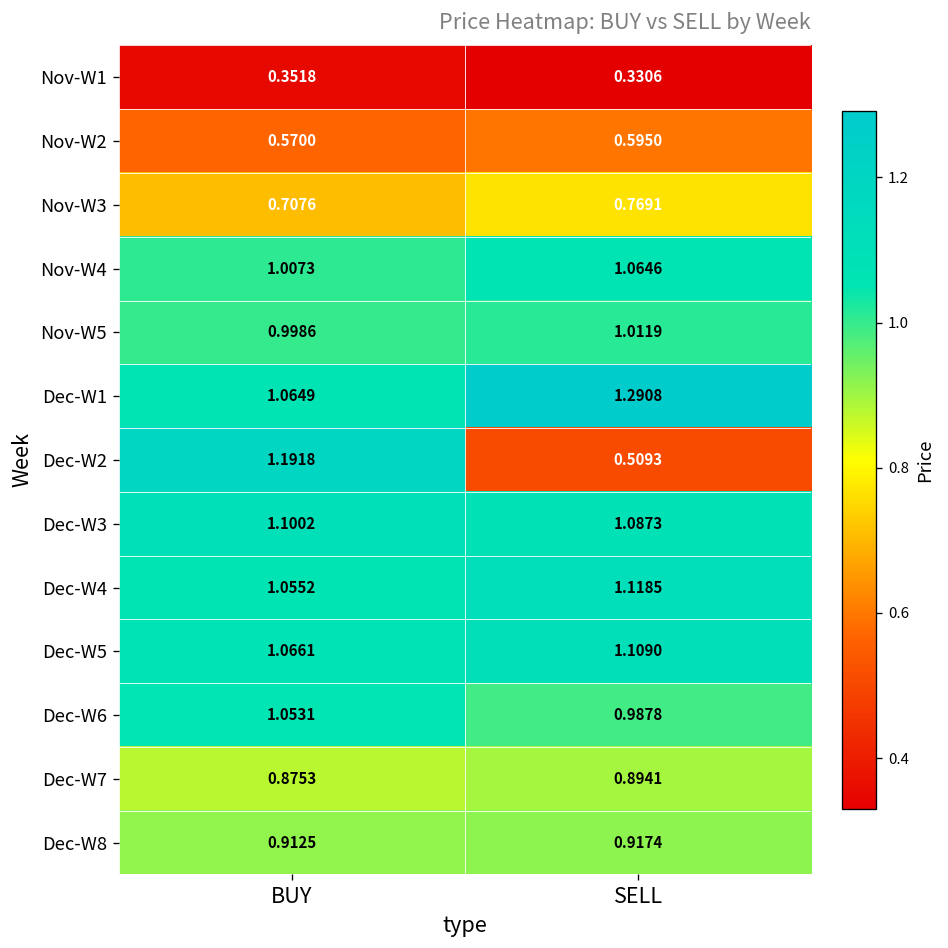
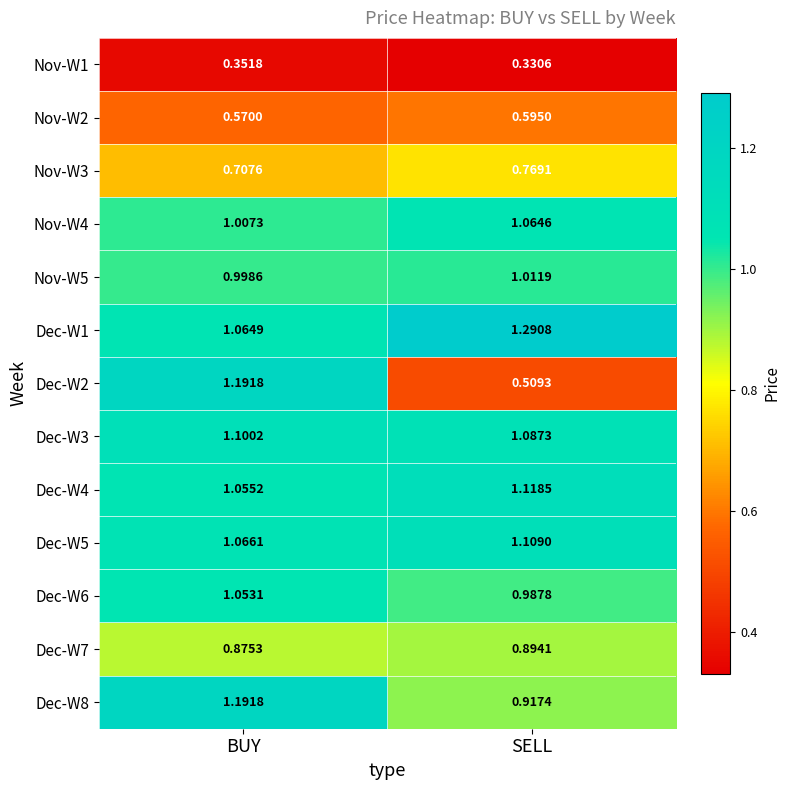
  {
    "Nov-W1": {
      "BUY": 0.3518,
      "SELL": 0.3306
    },
    "Nov-W2": {
      "BUY": 0.5700,
      "SELL": 0.5950
    },
    "Nov-W3": {
      "BUY": 0.7076,
      "SELL": 0.7691
    },
    "Nov-W4": {
      "BUY": 1.0073,
      "SELL": 1.0646
    },
    "Nov-W5": {
      "BUY": 0.9986,
      "SELL": 1.0119
    },
    "Dec-W1": {
      "BUY": 1.0649,
      "SELL": 1.2908
    },
    "Dec-W2": {
      "BUY": 1.1918,
      "SELL": 0.5093
    },
    "Dec-W3": {
      "BUY": 1.1002,
      "SELL": 1.0873
    },
    "Dec-W4": {
      "BUY": 1.0552,
      "SELL": 1.1185
    },
    "Dec-W5": {
      "BUY": 1.0661,
      "SELL": 1.1090
    },
    "Dec-W6": {
      "BUY": 1.0531,
      "SELL": 0.9878
    },
    "Dec-W7": {
      "BUY": 0.8753,
      "SELL": 0.8941
    },
    "Dec-W8": {
-     "BUY": 0.9125,
+     "BUY": 1.1918,
      "SELL": 0.9174
    }
  }
